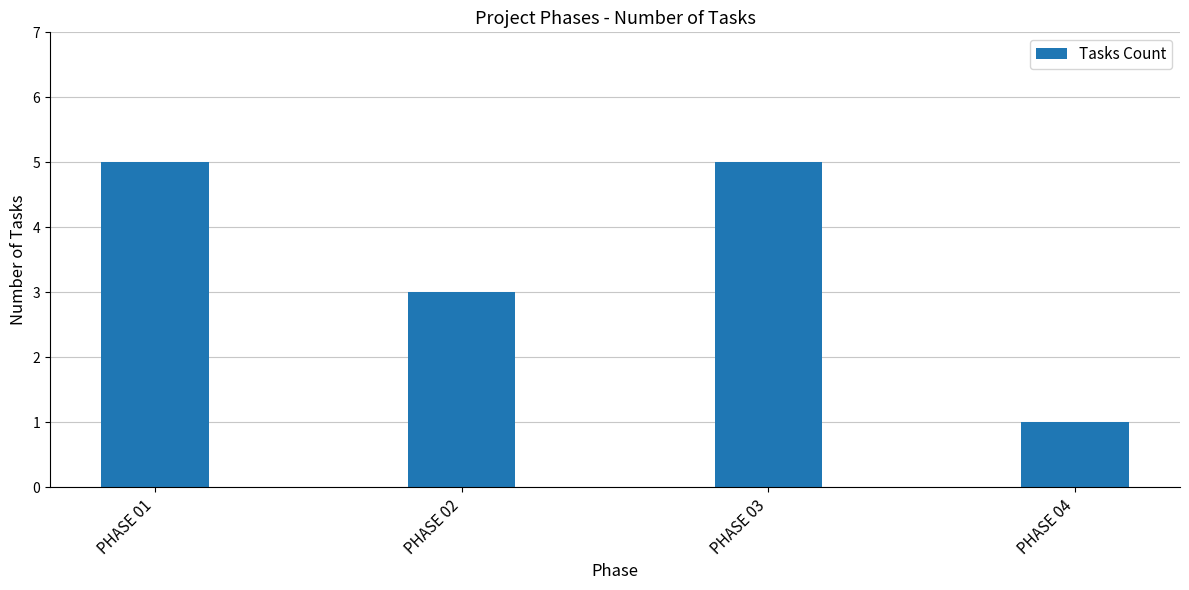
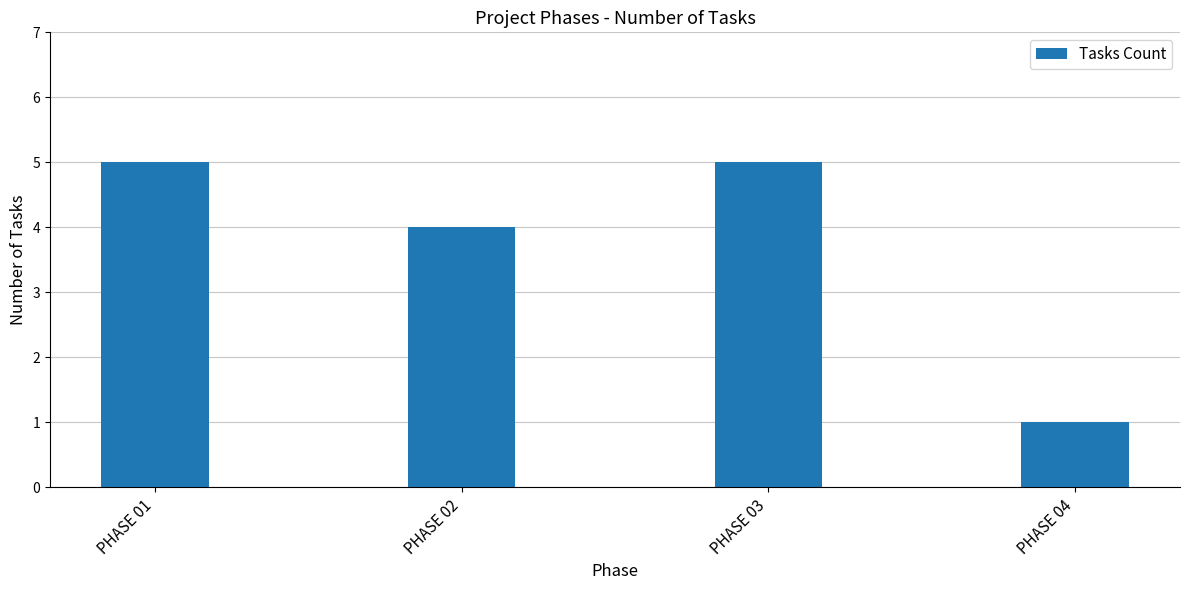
  {
    "PHASE 01": 5,
-   "PHASE 02": 3,
+   "PHASE 02": 4,
    "PHASE 03": 5,
    "PHASE 04": 1
  }
